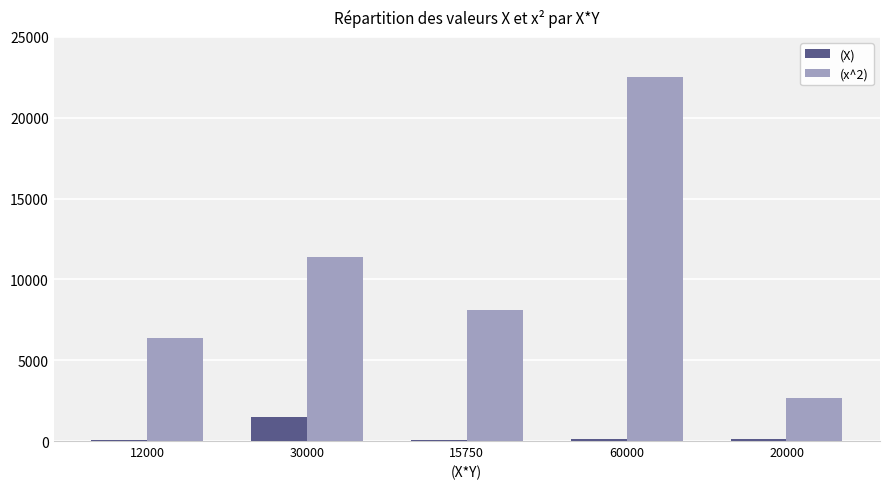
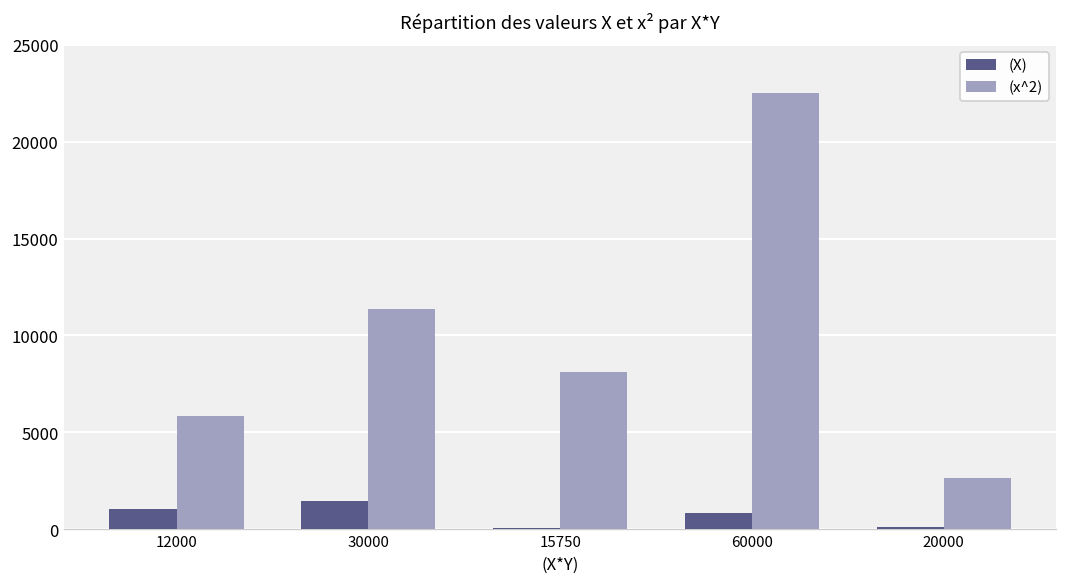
  {
    "(X)": {
-     "12000": 100,
+     "12000": 1000,
      "30000": 1500,
-     "60000": 200
+     "60000": 800
    },
    "(x^2)": {
-     "12000": 6400,
+     "12000": 5900,
      "30000": 11400,
      "15750": 8100,
      "60000": 22500,
      "20000": 2700
    }
  }
